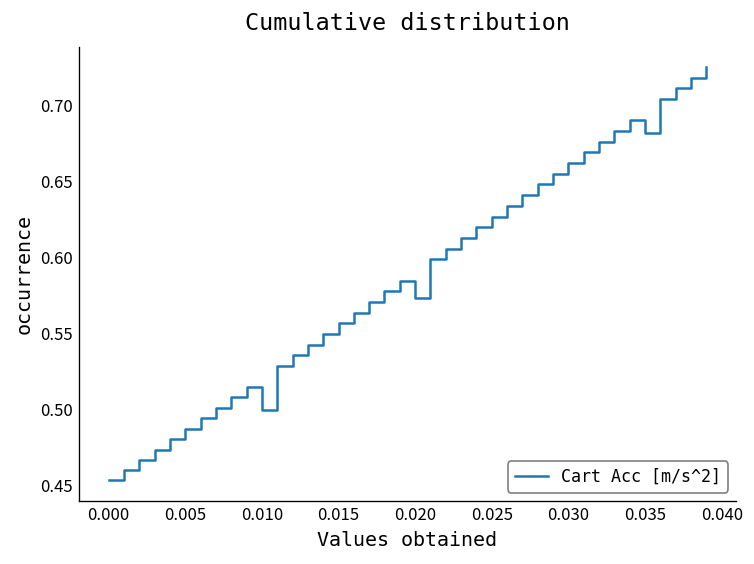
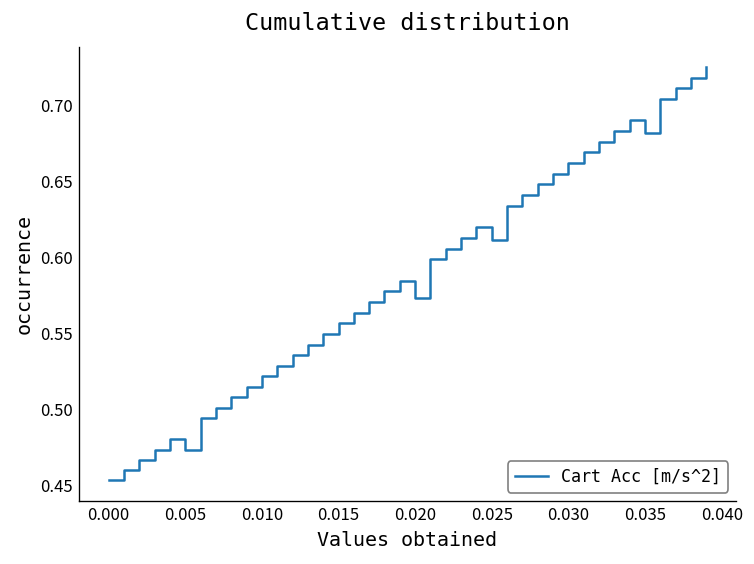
  {
    "0.000": 0.453,
-   "0.005": 0.487,
-   "0.010": 0.500,
+   "0.005": 0.473,
+   "0.010": 0.522,
    "0.015": 0.557,
    "0.020": 0.574,
-   "0.025": 0.627,
+   "0.025": 0.612,
    "0.030": 0.662,
    "0.035": 0.682
  }
